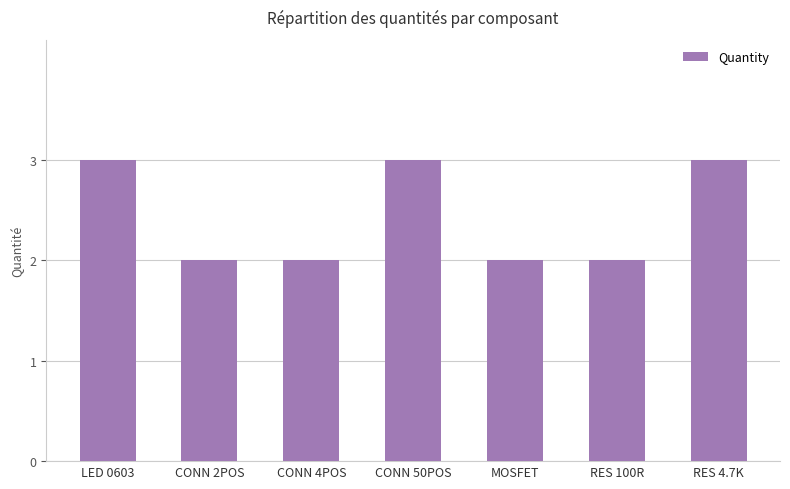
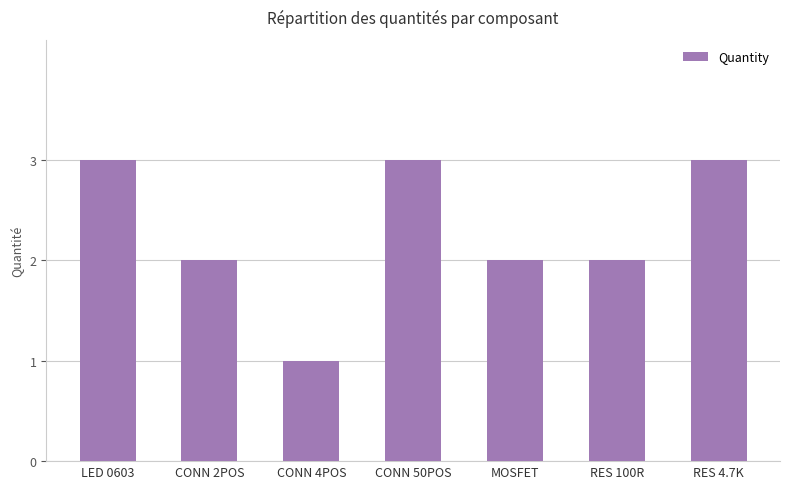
  {
    "LED 0603": 3,
    "CONN 2POS": 2,
-   "CONN 4POS": 2,
+   "CONN 4POS": 1,
    "CONN 50POS": 3,
    "MOSFET": 2,
    "RES 100R": 2,
    "RES 4.7K": 3
  }
